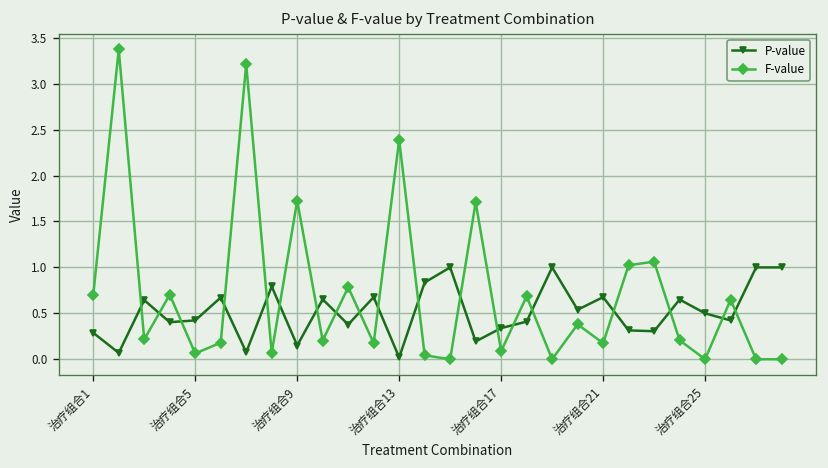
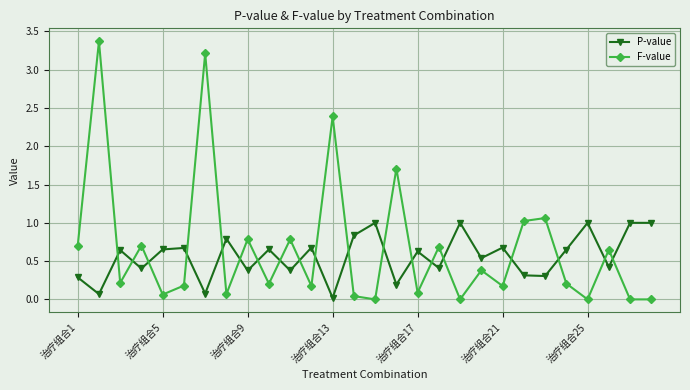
  {
    "P-value": {
      "治疗组合1": 0.3,
-     "治疗组合5": 0.4,
-     "治疗组合9": 0.1,
+     "治疗组合5": 0.7,
+     "治疗组合9": 0.4,
      "治疗组合13": 0.0,
-     "治疗组合17": 0.3,
+     "治疗组合17": 0.6,
      "治疗组合21": 0.7,
-     "治疗组合25": 0.5
+     "治疗组合25": 1.0
    },
    "F-value": {
      "治疗组合1": 0.7,
      "治疗组合5": 0.1,
-     "治疗组合9": 1.7,
+     "治疗组合9": 0.8,
      "治疗组合13": 2.4,
      "治疗组合17": 0.1,
      "治疗组合21": 0.2,
      "治疗组合25": 0.0
    }
  }
